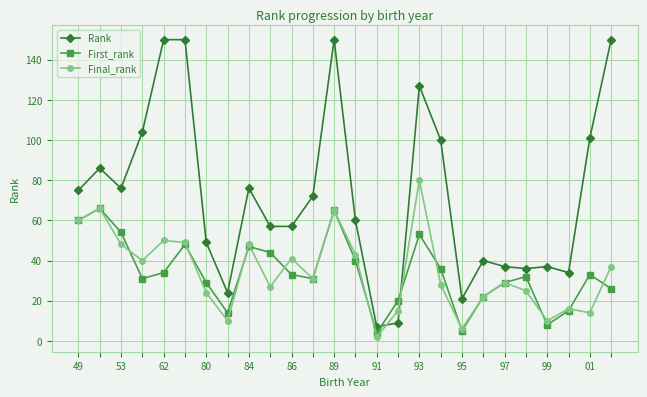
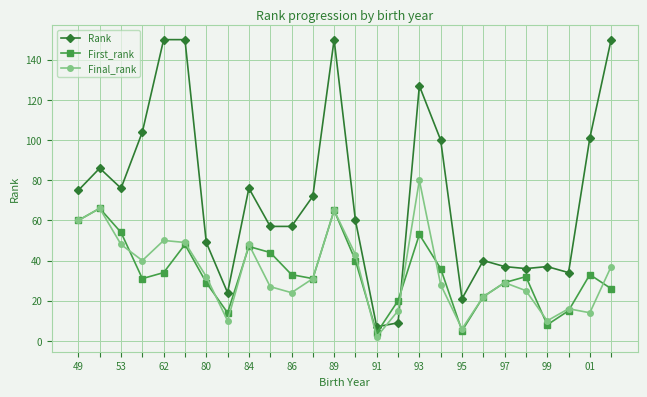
  {
    "Final_rank": {
      "53": 48,
      "62": 50,
-     "80": 24,
-     "86": 41,
+     "80": 32,
+     "86": 24,
      "91": 2,
      "93": 80,
      "99": 10,
      "01": 14
    }
  }
